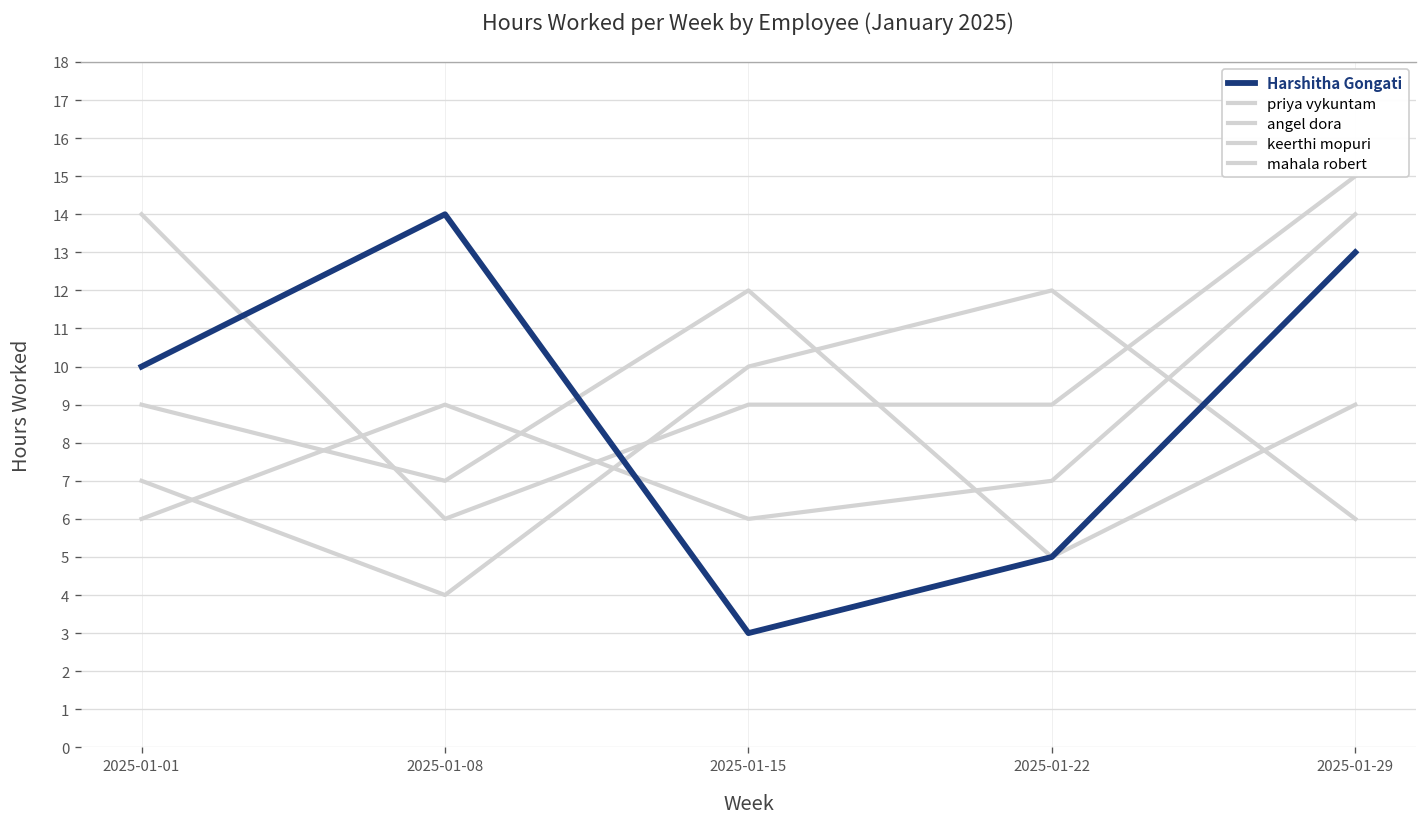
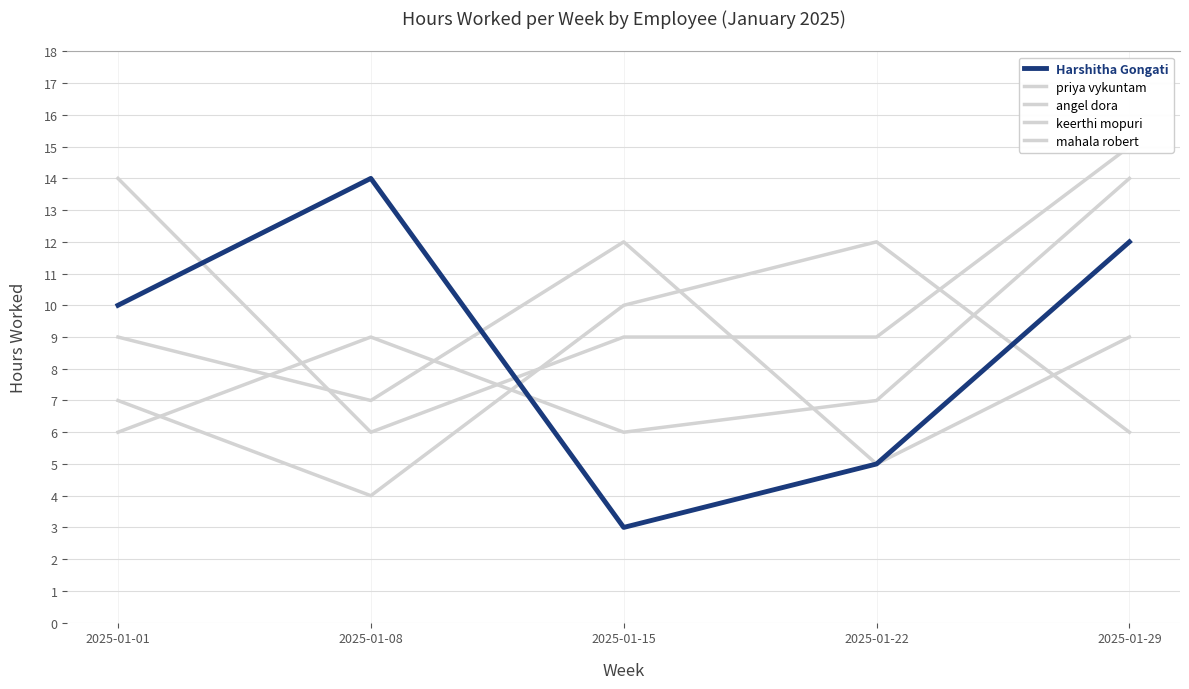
  {
    "Harshitha Gongati": {
      "2025-01-01": 10,
      "2025-01-08": 14,
      "2025-01-15": 3,
-     "2025-01-29": 13
+     "2025-01-29": 12
    }
  }
